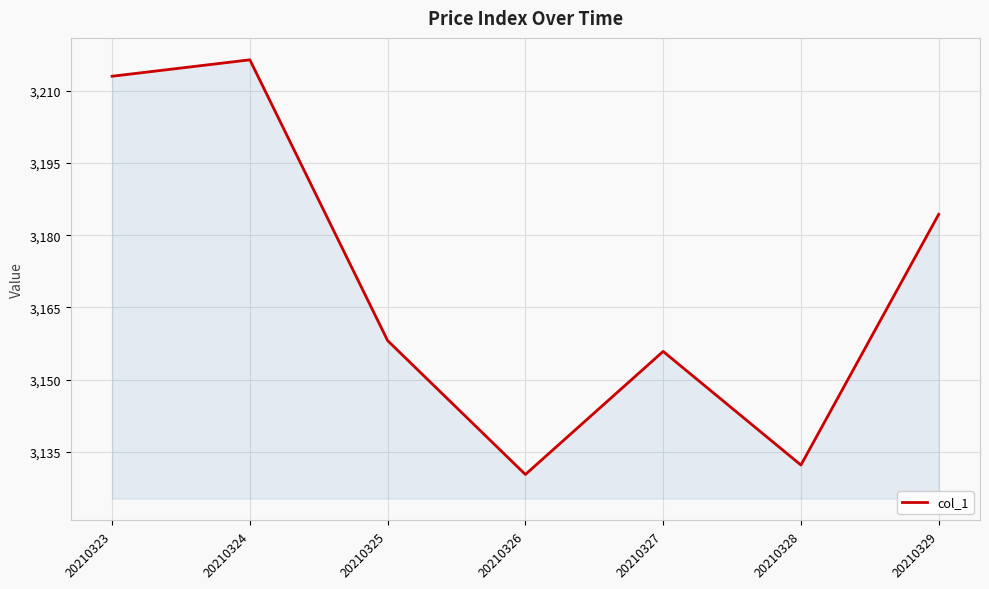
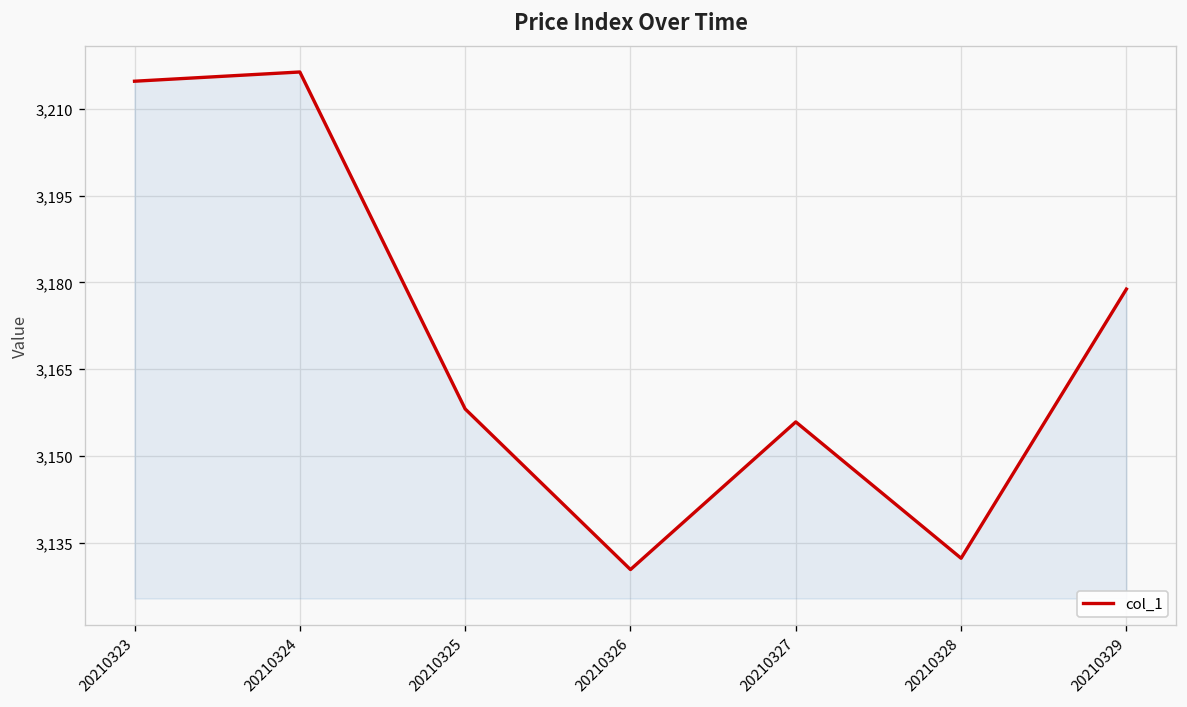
  {
-   "20210323": "3,213",
+   "20210323": "3,215",
    "20210324": "3,216",
    "20210325": "3,158",
    "20210326": "3,130",
    "20210327": "3,156",
    "20210328": "3,132",
-   "20210329": "3,184"
+   "20210329": "3,179"
  }
